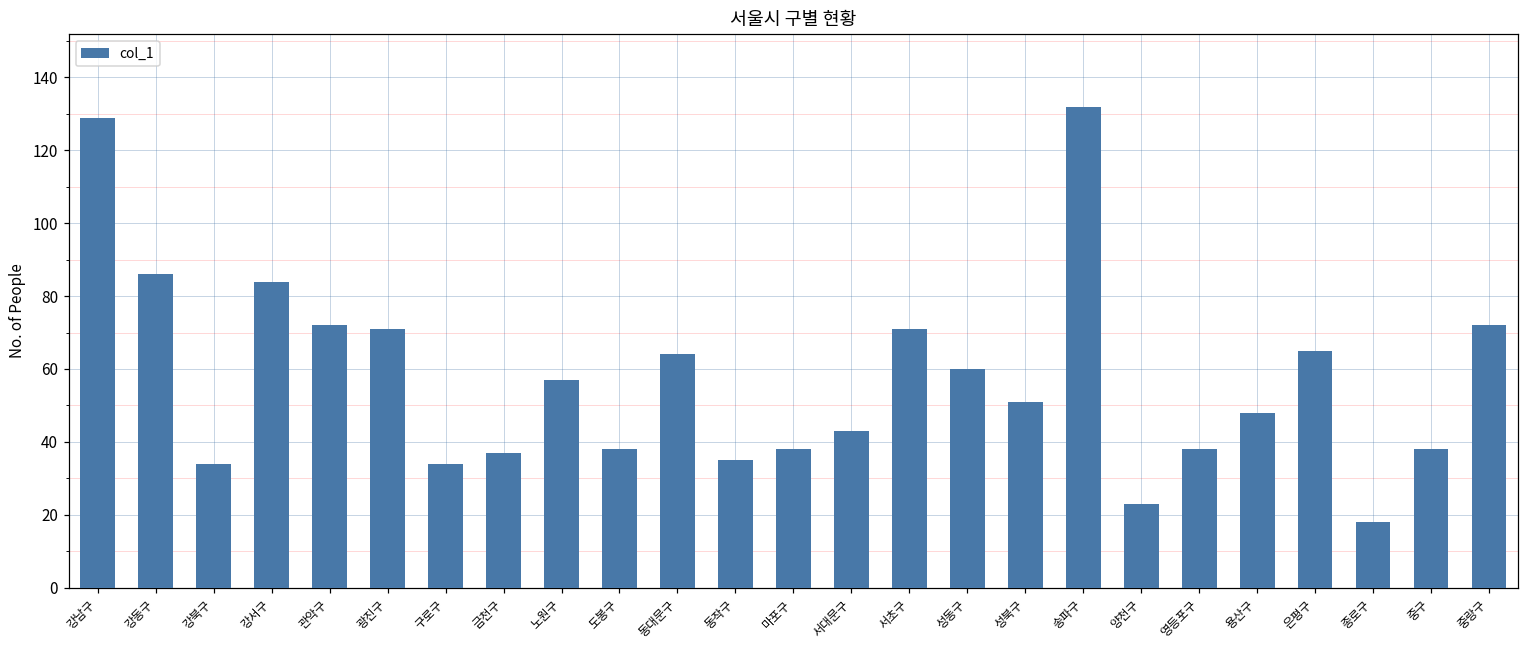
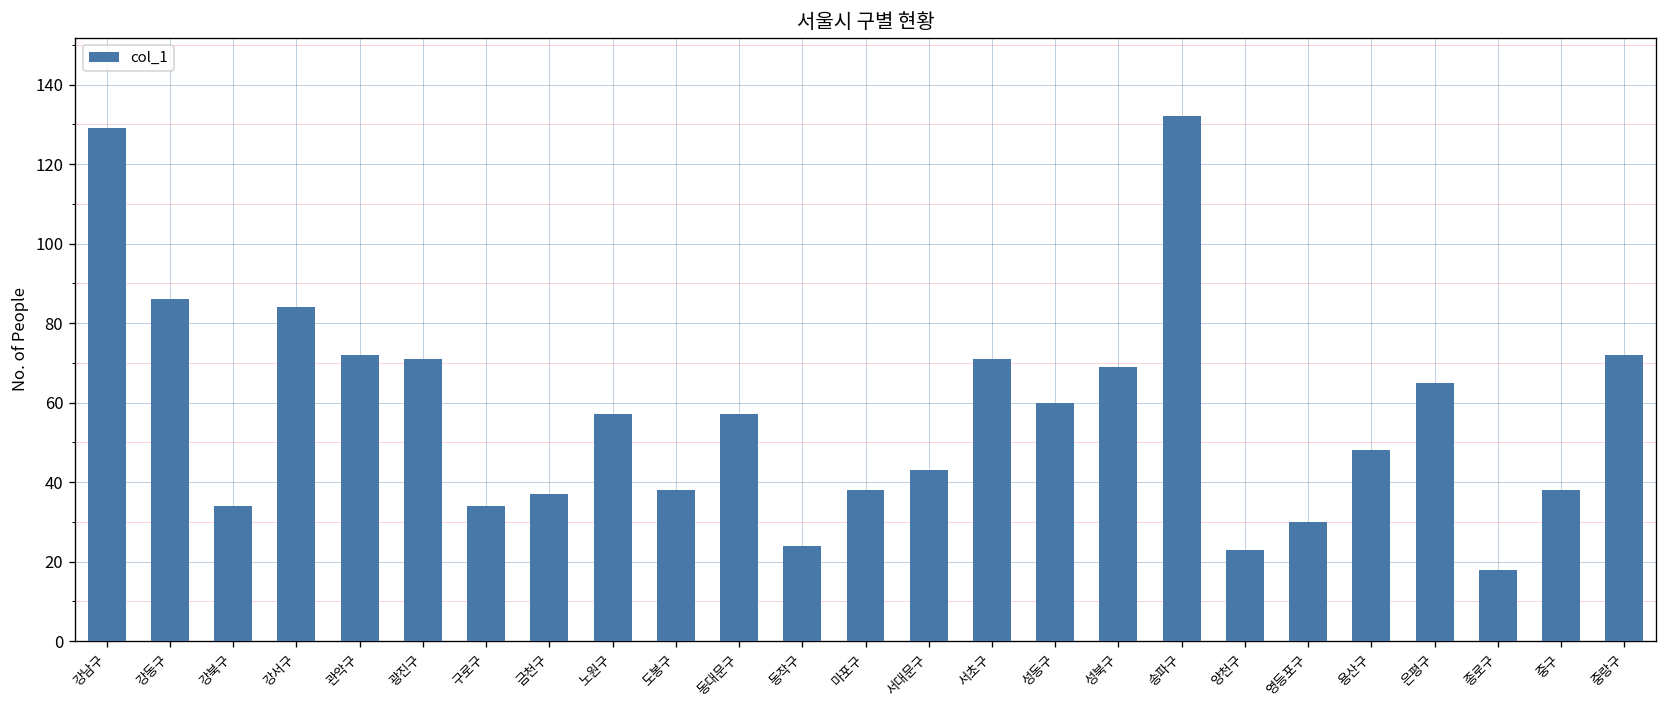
  {
    "강남구": 129,
    "강동구": 86,
    "강북구": 34,
    "강서구": 84,
    "관악구": 72,
    "광진구": 71,
    "구로구": 34,
    "금천구": 37,
    "노원구": 57,
    "도봉구": 38,
-   "동대문구": 64,
-   "동작구": 35,
+   "동대문구": 57,
+   "동작구": 24,
    "마포구": 38,
    "서대문구": 43,
    "서초구": 71,
    "성동구": 60,
-   "성북구": 51,
+   "성북구": 69,
    "송파구": 132,
    "양천구": 23,
-   "영등포구": 38,
+   "영등포구": 30,
    "용산구": 48,
    "은평구": 65,
    "종로구": 18,
    "중구": 38,
    "중랑구": 72
  }
